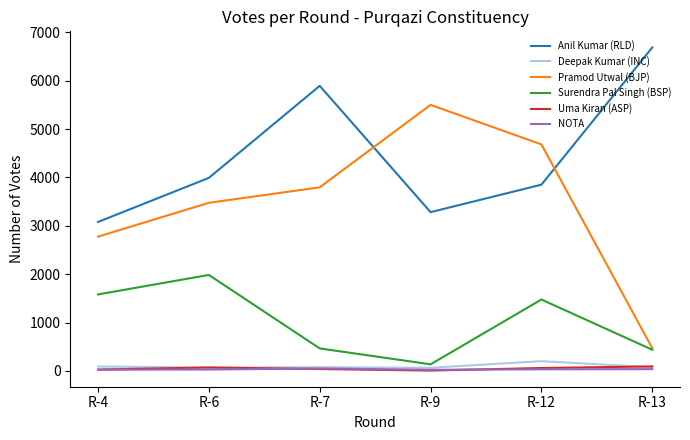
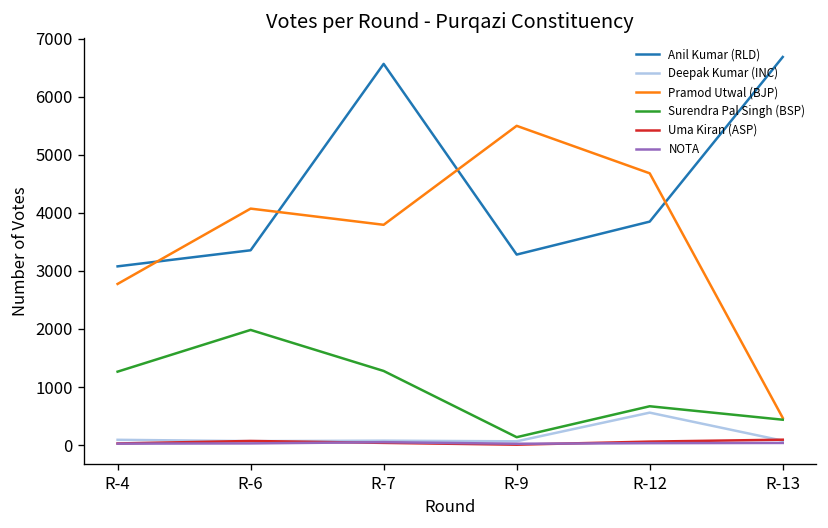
  {
    "Anil Kumar (RLD)": {
      "R-4": 3100,
-     "R-6": 4000,
-     "R-7": 5900,
+     "R-6": 3400,
+     "R-7": 6600,
      "R-9": 3300,
      "R-12": 3900,
      "R-13": 6700
    },
    "Deepak Kumar (INC)": {
      "R-4": 100,
-     "R-12": 200
+     "R-12": 600
    },
    "Pramod Utwal (BJP)": {
      "R-4": 2800,
-     "R-6": 3500,
+     "R-6": 4100,
      "R-7": 3800,
      "R-9": 5500,
      "R-12": 4700
    },
    "Surendra Pal Singh (BSP)": {
-     "R-4": 1600,
+     "R-4": 1300,
      "R-6": 2000,
-     "R-7": 500,
+     "R-7": 1300,
      "R-9": 100,
-     "R-12": 1500
+     "R-12": 700
    }
  }
